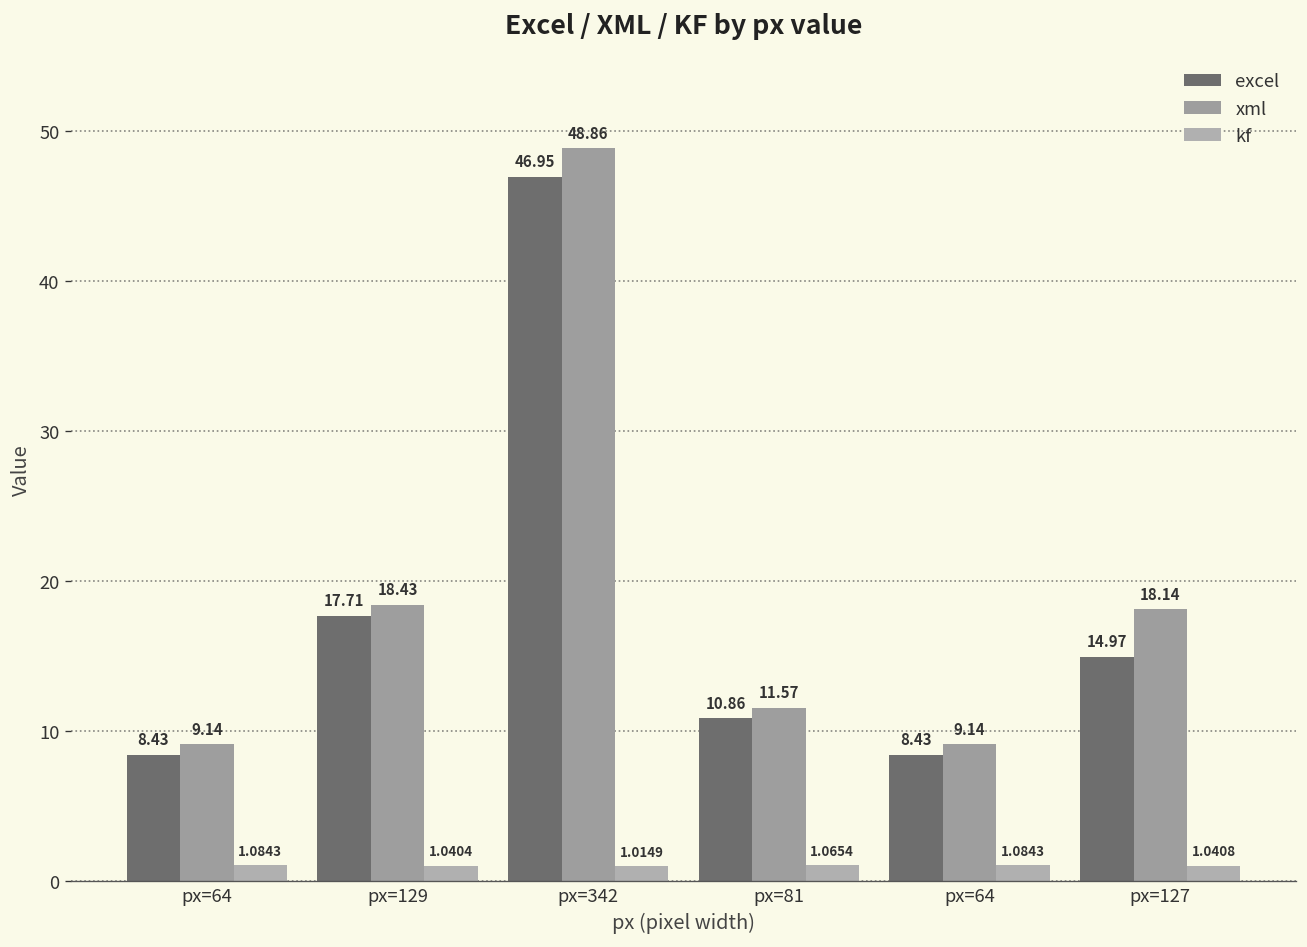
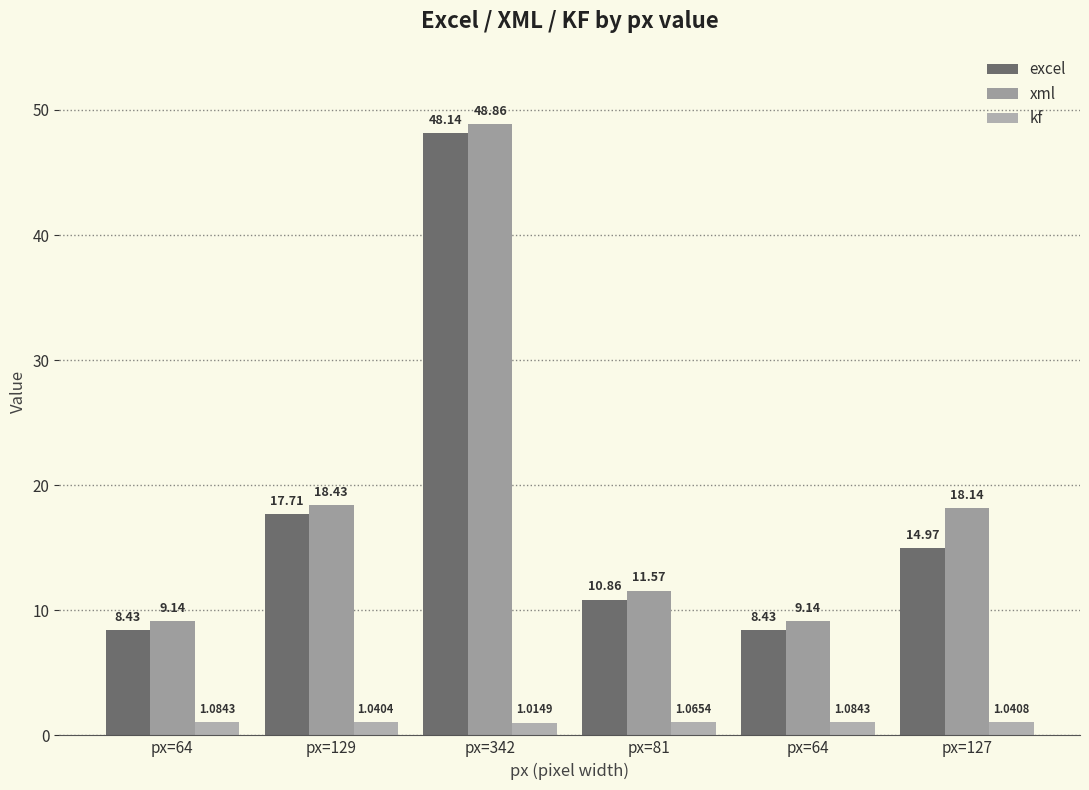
  {
    "excel": {
      "px=129": 17.71,
-     "px=342": 46.95,
+     "px=342": 48.14,
      "px=81": 10.86,
      "px=127": 14.97
    }
  }
